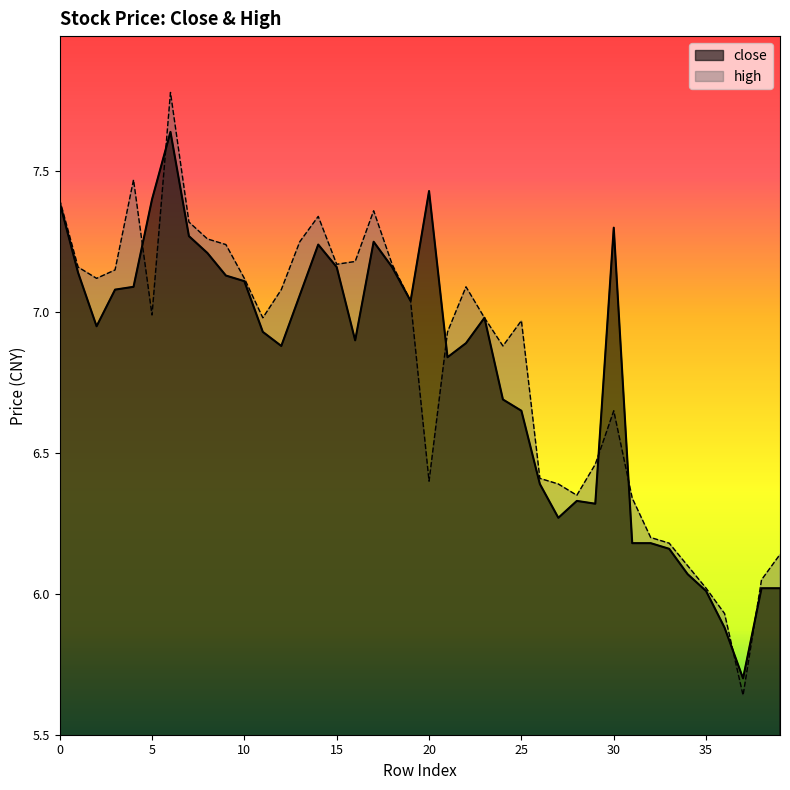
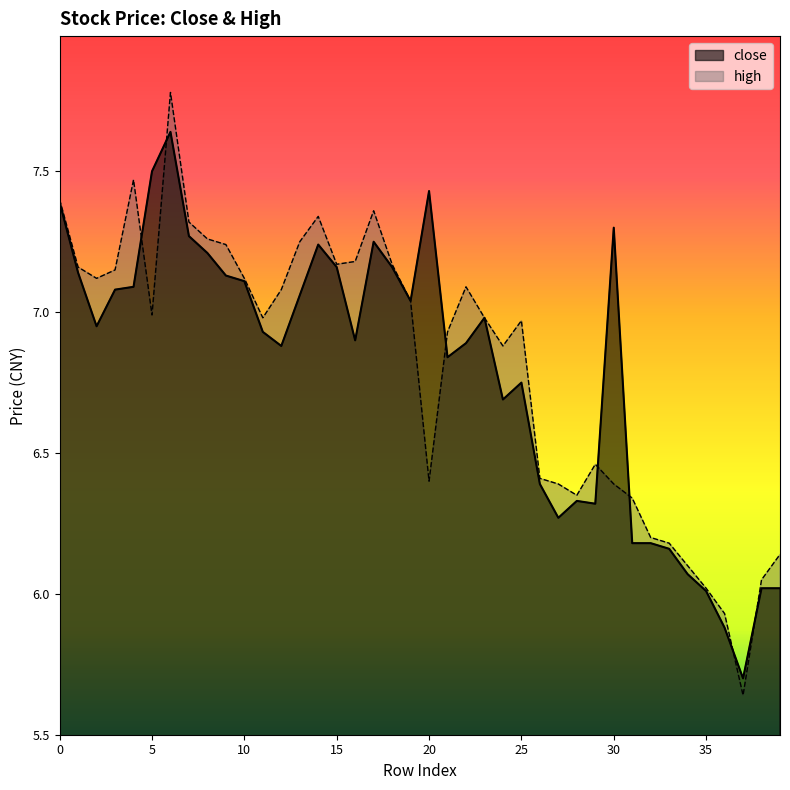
  {
    "close": {
      "0": 7.39,
-     "5": 7.4,
+     "5": 7.5,
      "10": 7.11,
      "15": 7.16,
      "20": 7.43,
-     "25": 6.65,
+     "25": 6.75,
      "30": 7.30,
      "35": 6.01
    },
    "high": {
      "0": 7.40,
      "5": 6.99,
      "10": 7.12,
      "15": 7.17,
      "20": 6.40,
      "25": 6.97,
-     "30": 6.65,
+     "30": 6.39,
      "35": 6.02
    }
  }
